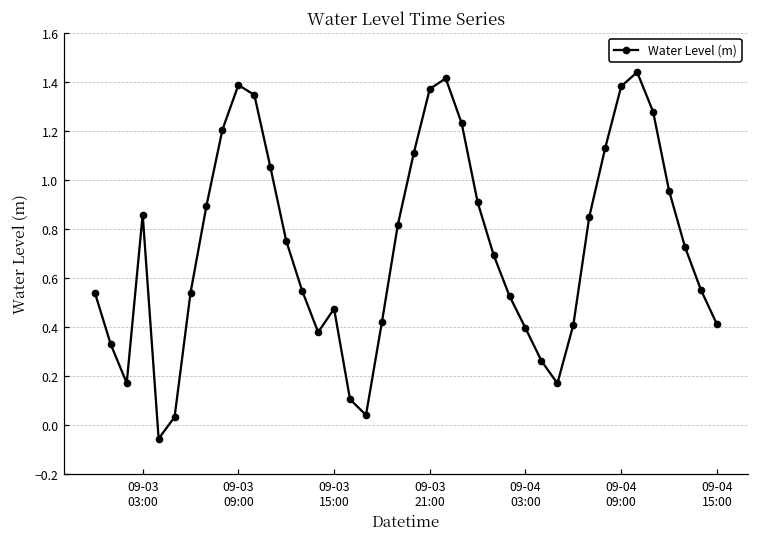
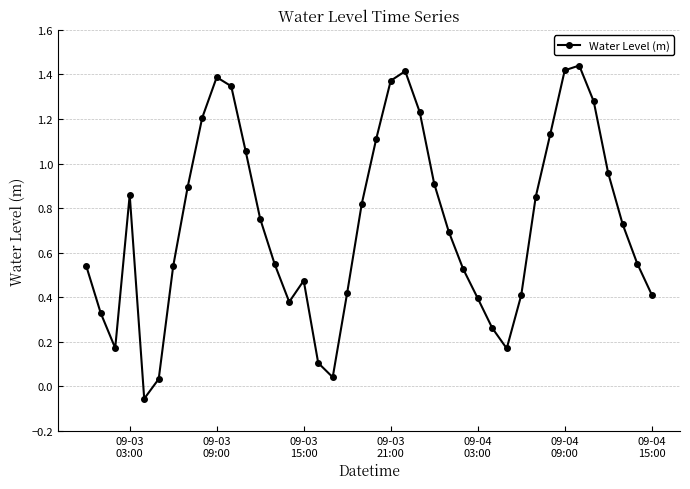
  {
    "09-03 03:00": 0.86,
    "09-03 09:00": 1.39,
    "09-03 15:00": 0.47,
    "09-03 21:00": 1.37,
    "09-04 03:00": 0.40,
-   "09-04 09:00": 1.38,
+   "09-04 09:00": 1.42,
    "09-04 15:00": 0.41
  }
